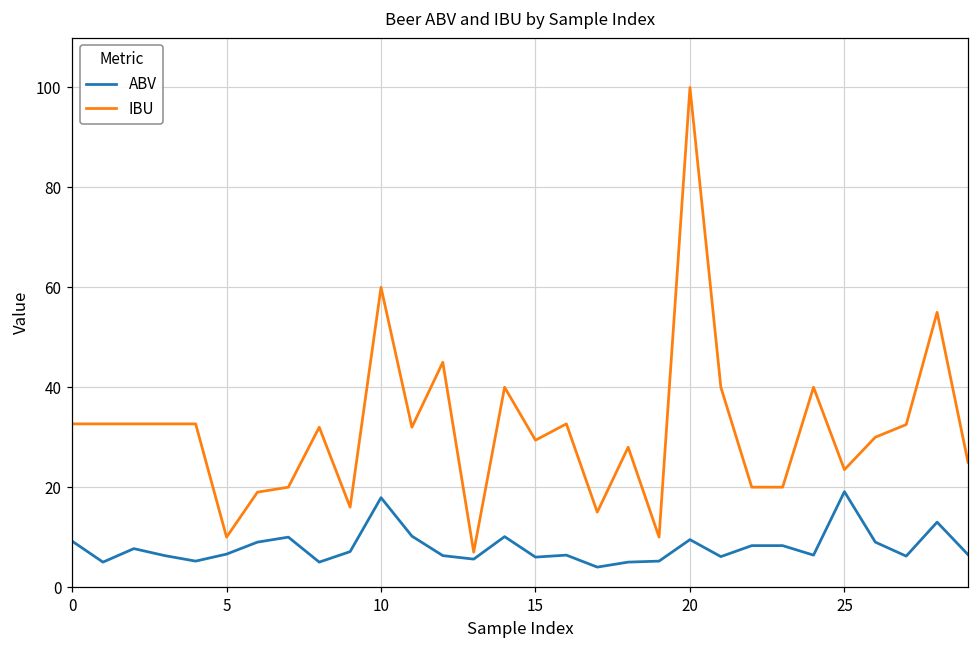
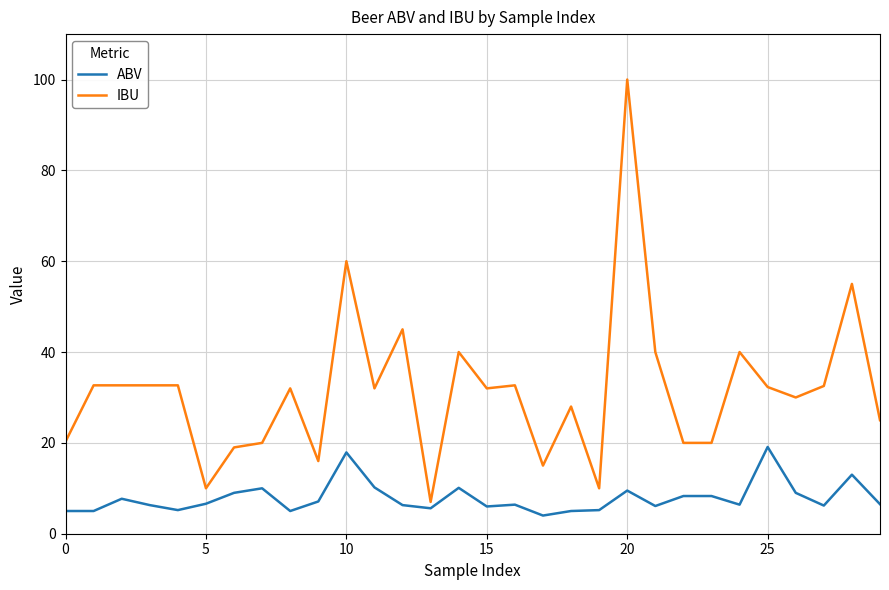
  {
    "ABV": {
-     "0": 9,
+     "0": 5,
      "5": 7,
      "10": 18,
      "15": 6,
      "20": 10,
      "25": 19
    },
    "IBU": {
-     "0": 33,
+     "0": 20,
      "5": 10,
      "10": 60,
-     "15": 29,
+     "15": 32,
      "20": 100,
-     "25": 24
+     "25": 32
    }
  }
